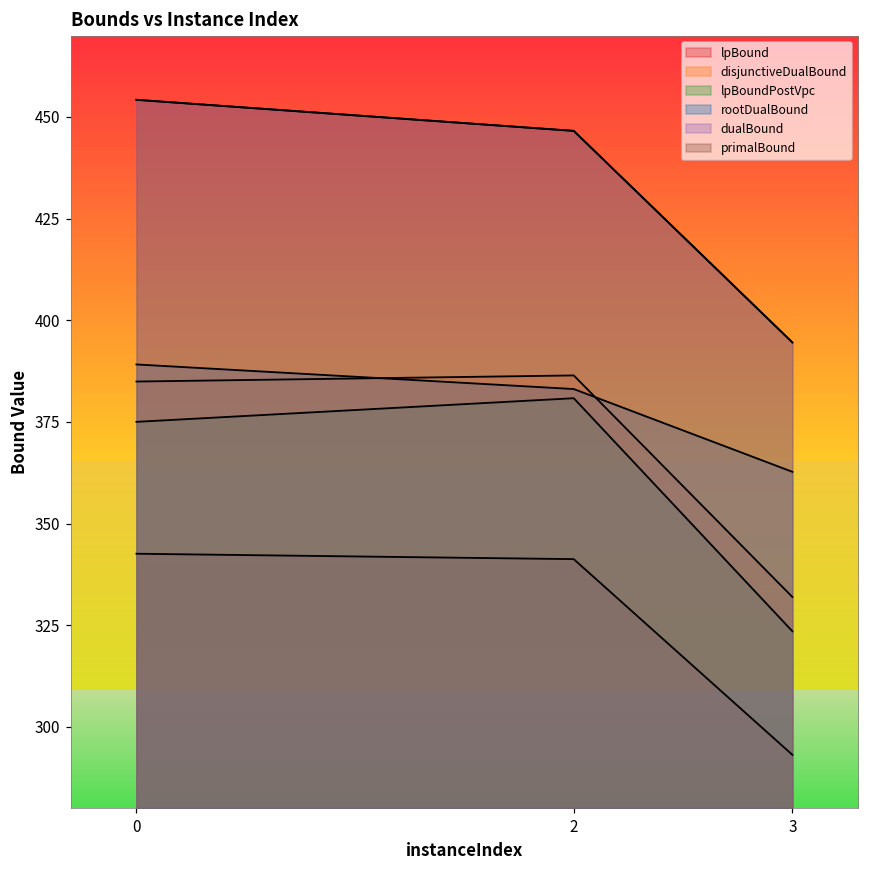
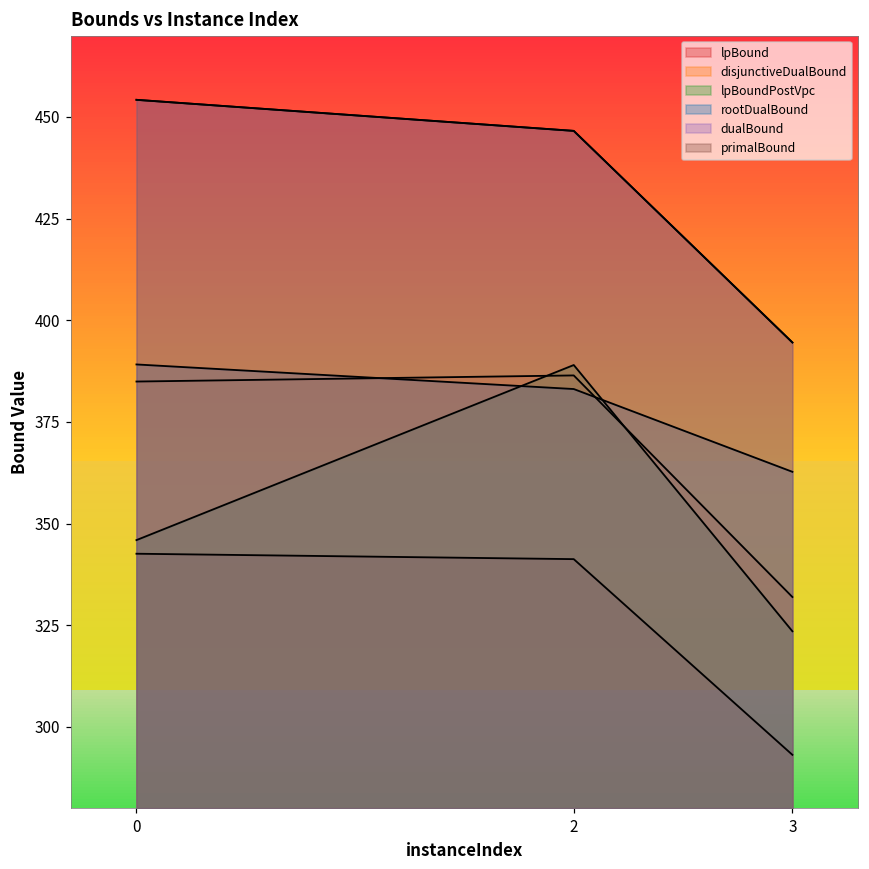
  {
    "lpBoundPostVpc": {
-     "0": 375,
-     "2": 381,
+     "0": 346,
+     "2": 389,
      "3": 324
    },
    "rootDualBound": {
      "0": 389,
      "2": 383,
      "3": 363
    }
  }
